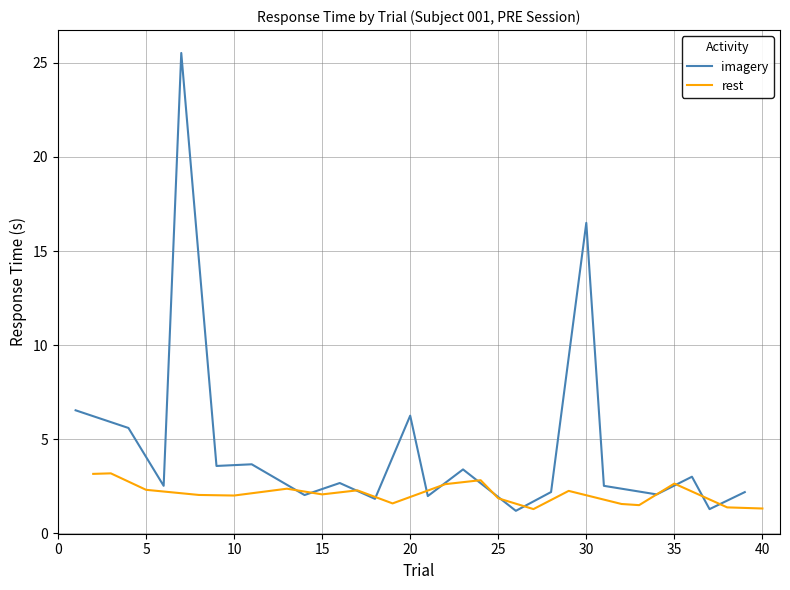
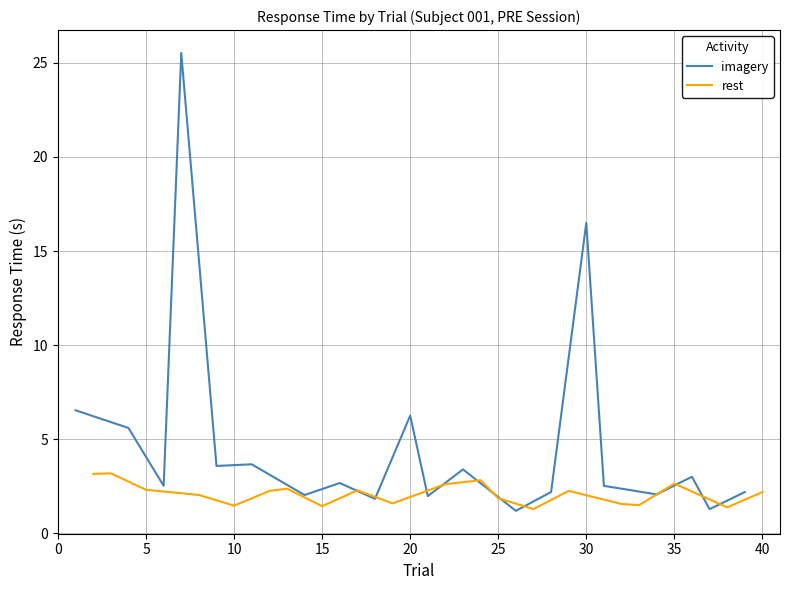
  {
    "imagery": {
      "20": 6.2,
      "30": 16.5
    },
    "rest": {
      "5": 2.3,
-     "10": 2.0,
-     "15": 2.1,
+     "10": 1.5,
+     "15": 1.4,
      "25": 1.9,
      "35": 2.6,
-     "40": 1.3
+     "40": 2.2
    }
  }
